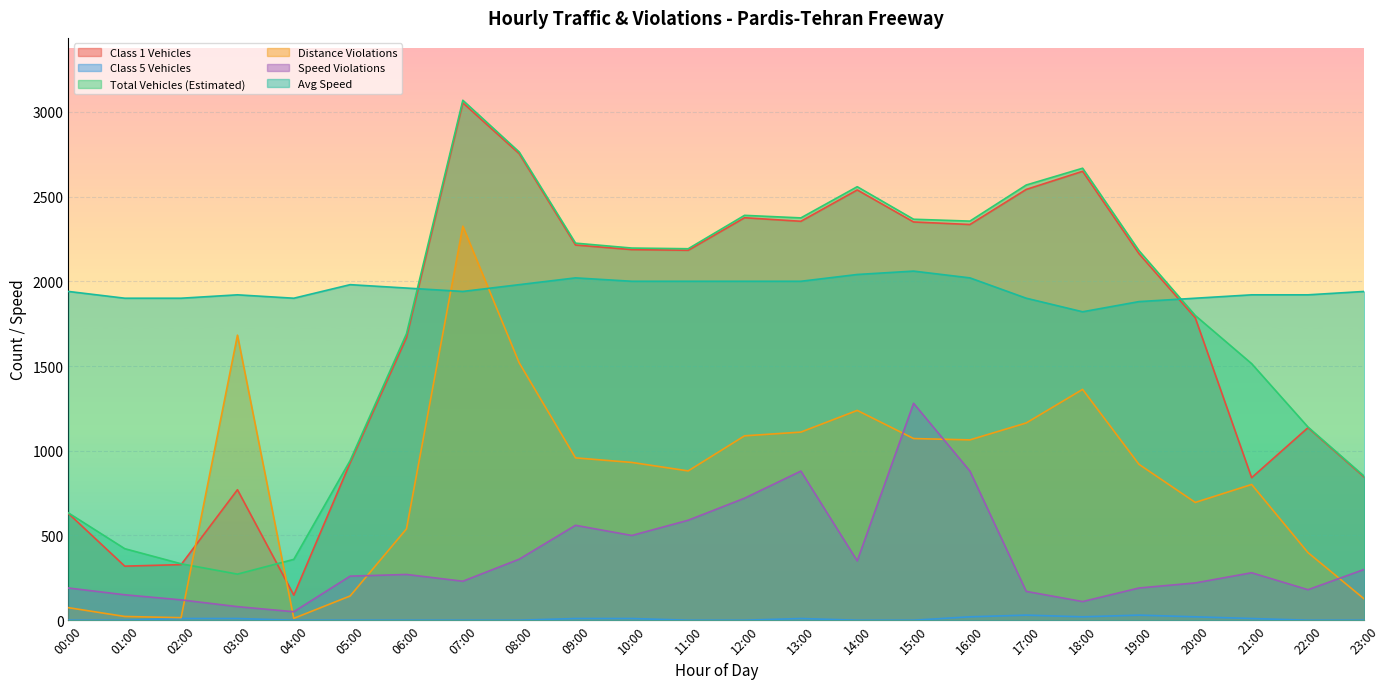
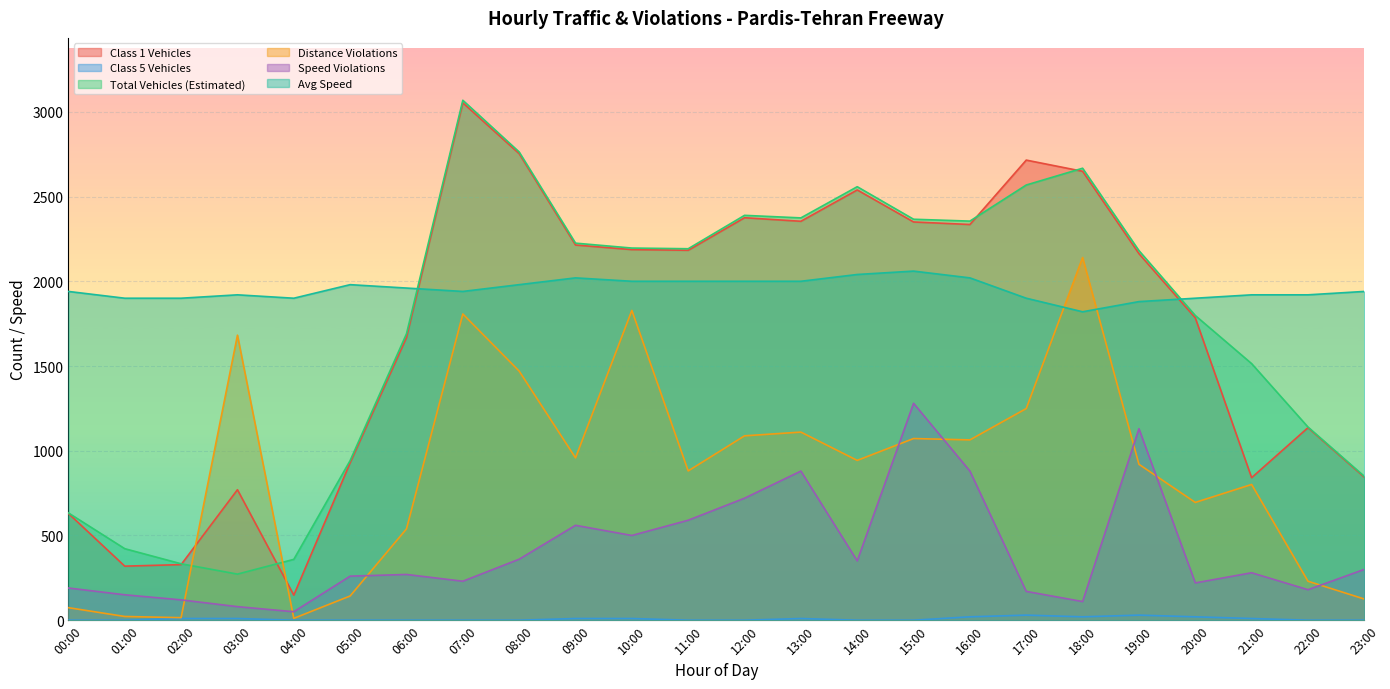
  {
    "Class 1 Vehicles": {
      "01:00": 320,
      "03:00": 770,
      "04:00": 150,
      "06:00": 1670,
      "13:00": 2350,
      "14:00": 2540,
      "15:00": 2350,
      "16:00": 2340,
-     "17:00": 2540,
+     "17:00": 2720,
      "18:00": 2650,
      "19:00": 2160,
      "21:00": 840
    },
    "Distance Violations": {
      "00:00": 70,
      "01:00": 20,
      "03:00": 1680,
      "05:00": 140,
      "06:00": 540,
-     "07:00": 2330,
-     "08:00": 1520,
+     "07:00": 1810,
+     "08:00": 1470,
      "09:00": 960,
-     "10:00": 930,
+     "10:00": 1830,
      "11:00": 880,
      "12:00": 1090,
      "13:00": 1110,
-     "14:00": 1240,
+     "14:00": 940,
      "15:00": 1070,
      "16:00": 1060,
-     "17:00": 1160,
-     "18:00": 1360,
+     "17:00": 1250,
+     "18:00": 2140,
      "19:00": 920,
      "20:00": 700,
      "21:00": 800,
-     "22:00": 400,
+     "22:00": 230,
      "23:00": 130
    },
    "Speed Violations": {
      "00:00": 190,
      "01:00": 150,
      "02:00": 120,
      "03:00": 80,
      "04:00": 50,
      "05:00": 260,
      "06:00": 270,
      "07:00": 230,
      "08:00": 360,
      "09:00": 560,
      "10:00": 500,
      "11:00": 590,
      "12:00": 720,
      "13:00": 880,
      "14:00": 350,
      "15:00": 1280,
      "16:00": 880,
      "17:00": 170,
      "18:00": 110,
-     "19:00": 190,
+     "19:00": 1130,
      "20:00": 220,
      "21:00": 280,
      "22:00": 180,
      "23:00": 300
    }
  }
